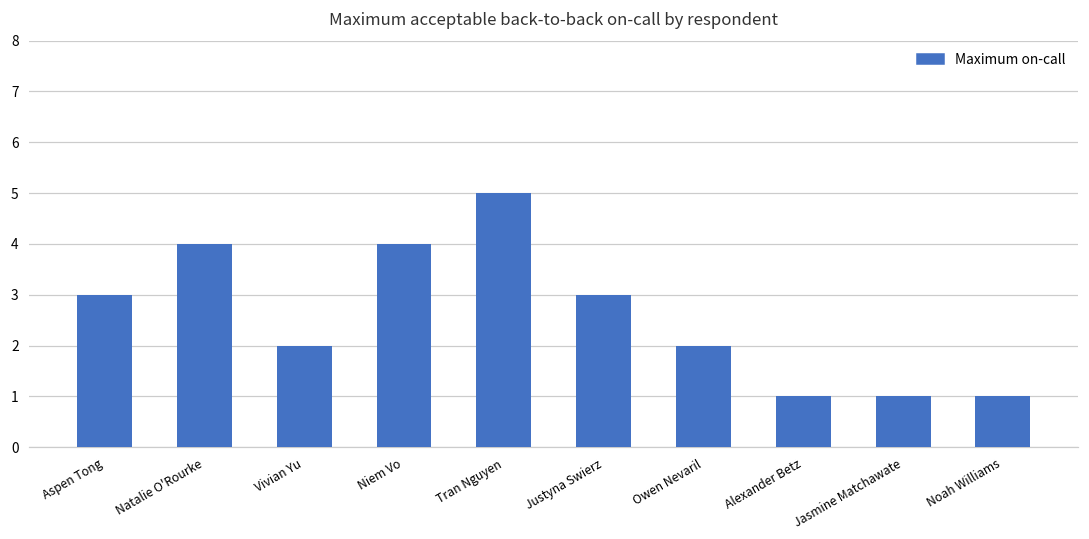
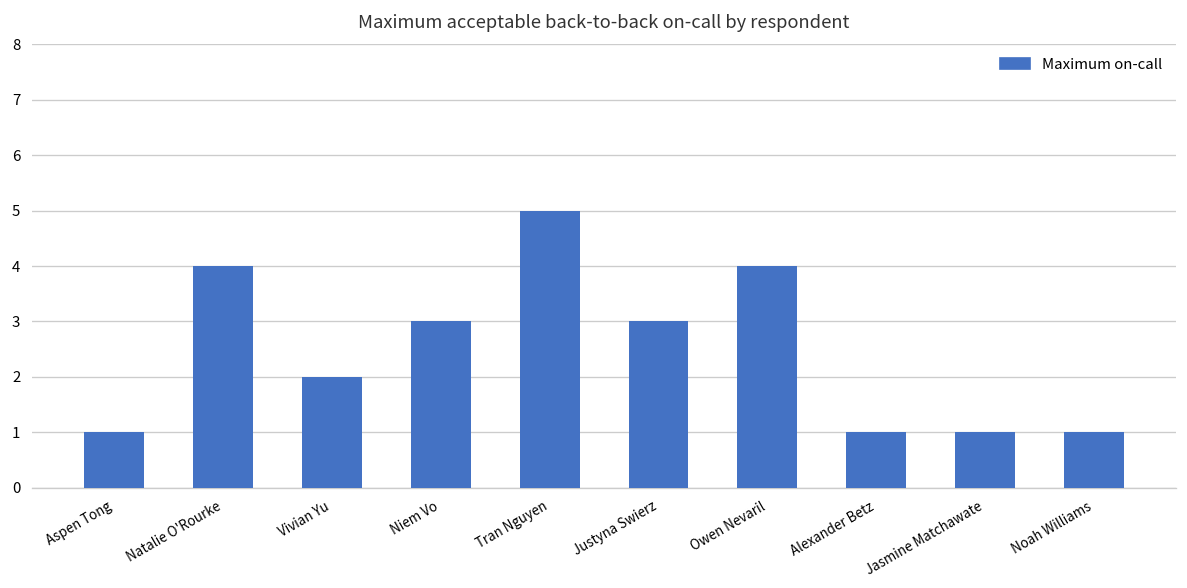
  {
-   "Aspen Tong": 3,
+   "Aspen Tong": 1,
    "Natalie O'Rourke": 4,
    "Vivian Yu": 2,
-   "Niem Vo": 4,
+   "Niem Vo": 3,
    "Tran Nguyen": 5,
    "Justyna Swierz": 3,
-   "Owen Nevaril": 2,
+   "Owen Nevaril": 4,
    "Alexander Betz": 1,
    "Jasmine Matchawate": 1,
    "Noah Williams": 1
  }
